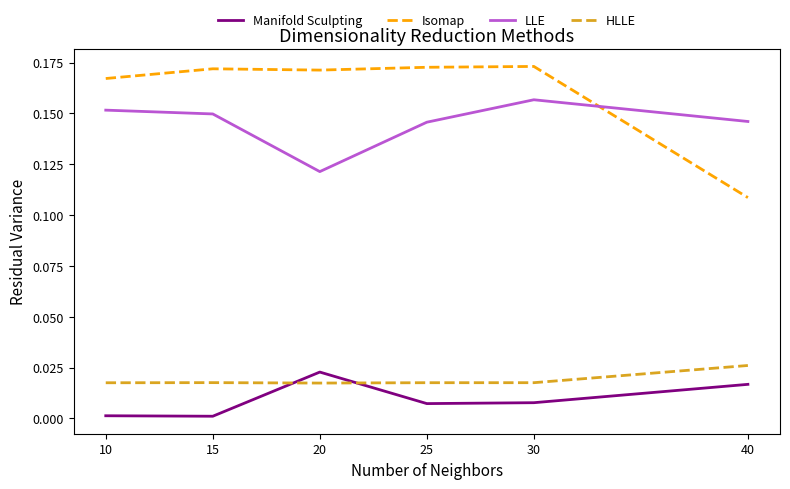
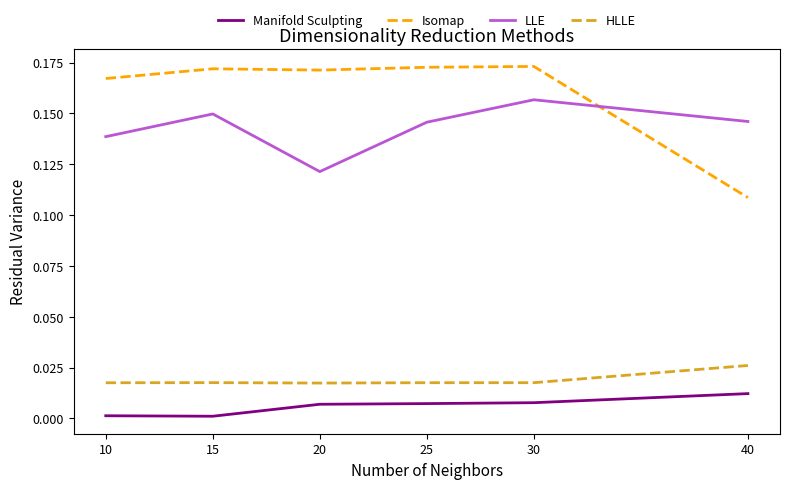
  {
    "Manifold Sculpting": {
      "10": 0.001,
      "15": 0.001,
-     "20": 0.023,
+     "20": 0.007,
      "25": 0.007,
      "30": 0.008,
-     "40": 0.017
+     "40": 0.012
    },
    "LLE": {
-     "10": 0.152,
+     "10": 0.139,
      "15": 0.150,
      "20": 0.121,
      "25": 0.146,
      "30": 0.157,
      "40": 0.146
    }
  }
